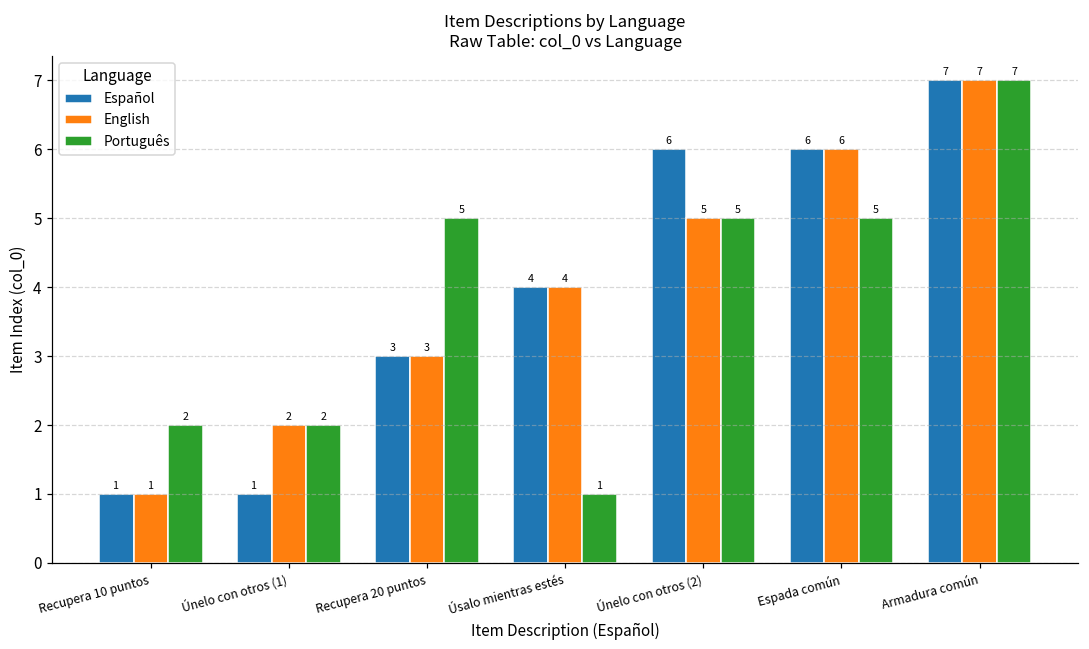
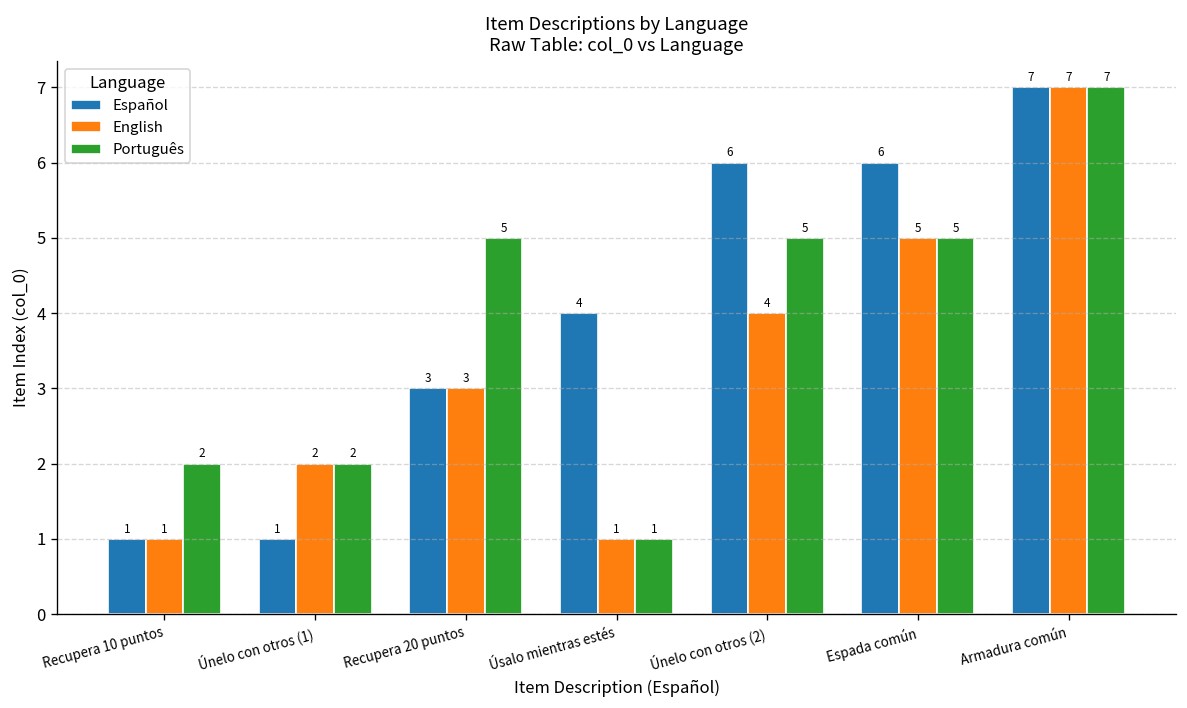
  {
    "Español": {
      "Recupera 10 puntos": 1,
      "Únelo con otros (1)": 1,
      "Recupera 20 puntos": 3,
      "Úsalo mientras estés": 4,
      "Únelo con otros (2)": 6,
      "Espada común": 6,
      "Armadura común": 7
    },
    "English": {
      "Recupera 10 puntos": 1,
      "Únelo con otros (1)": 2,
      "Recupera 20 puntos": 3,
-     "Úsalo mientras estés": 4,
-     "Únelo con otros (2)": 5,
-     "Espada común": 6,
+     "Úsalo mientras estés": 1,
+     "Únelo con otros (2)": 4,
+     "Espada común": 5,
      "Armadura común": 7
    },
    "Português": {
      "Recupera 10 puntos": 2,
      "Únelo con otros (1)": 2,
      "Recupera 20 puntos": 5,
      "Úsalo mientras estés": 1,
      "Únelo con otros (2)": 5,
      "Espada común": 5,
      "Armadura común": 7
    }
  }
